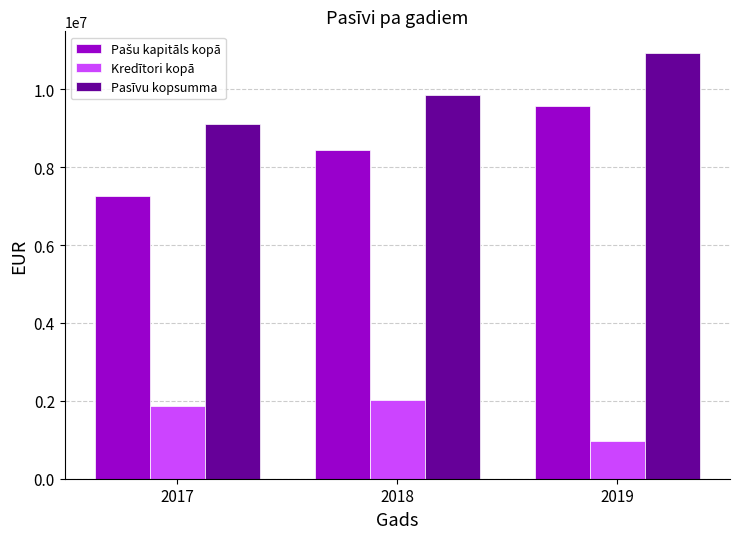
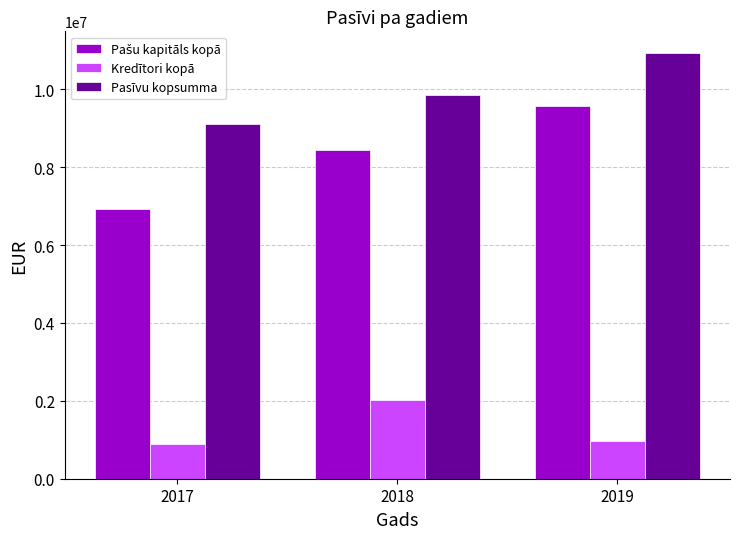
  {
    "Pašu kapitāls kopā": {
-     "2017": 7300000,
+     "2017": 6900000,
      "2018": 8400000,
      "2019": 9600000
    },
    "Kredītori kopā": {
-     "2017": 1900000,
+     "2017": 900000,
      "2018": 2000000,
      "2019": 1000000
    },
    "Pasīvu kopsumma": {
      "2017": 9100000,
      "2018": 9800000,
      "2019": 10900000
    }
  }
